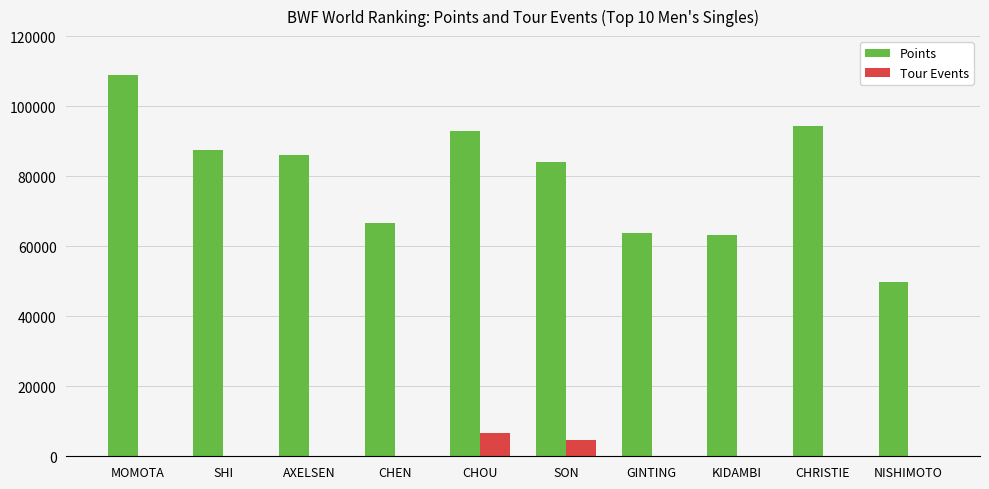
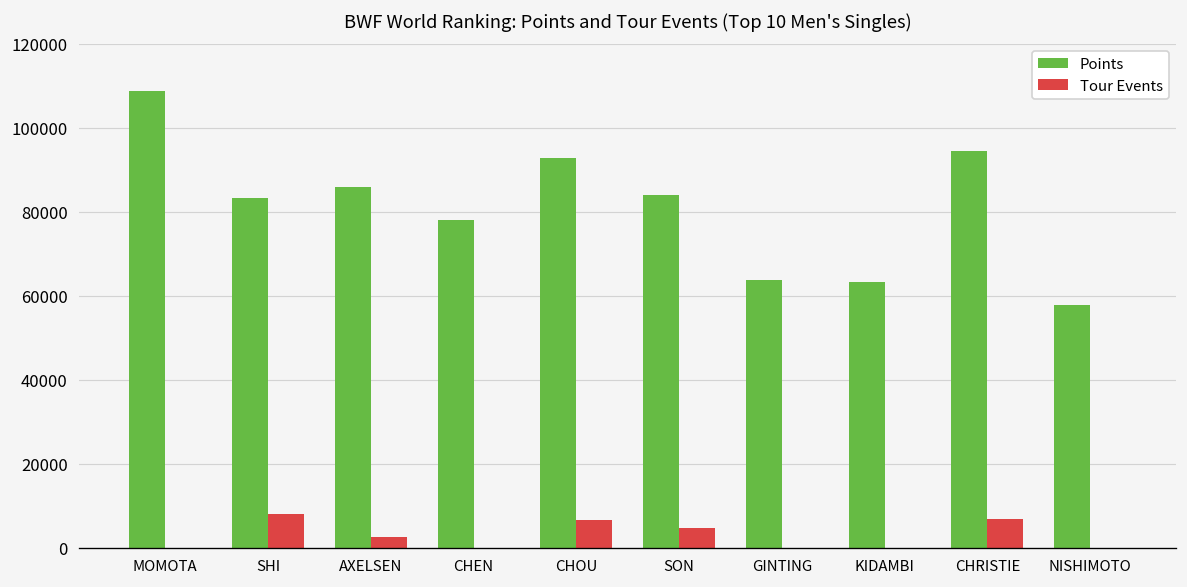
  {
    "Points": {
      "MOMOTA": 109000,
-     "SHI": 87000,
+     "SHI": 83000,
      "AXELSEN": 86000,
-     "CHEN": 67000,
+     "CHEN": 78000,
      "CHOU": 93000,
      "SON": 84000,
      "GINTING": 64000,
      "KIDAMBI": 63000,
      "CHRISTIE": 94000,
-     "NISHIMOTO": 50000
+     "NISHIMOTO": 58000
    },
    "Tour Events": {
-     "SHI": 0,
-     "AXELSEN": 0,
+     "SHI": 8000,
+     "AXELSEN": 3000,
      "CHOU": 7000,
      "SON": 5000,
-     "CHRISTIE": 0
+     "CHRISTIE": 7000
    }
  }
